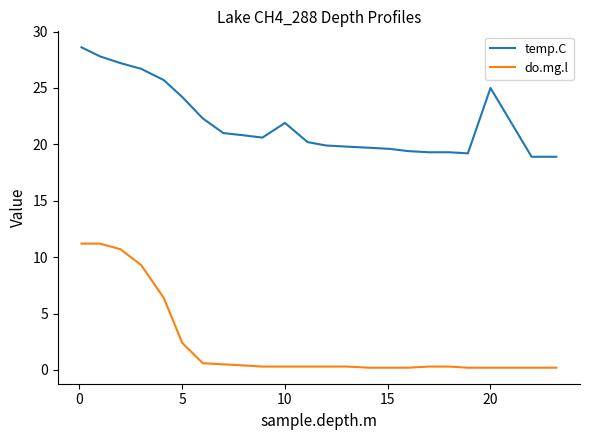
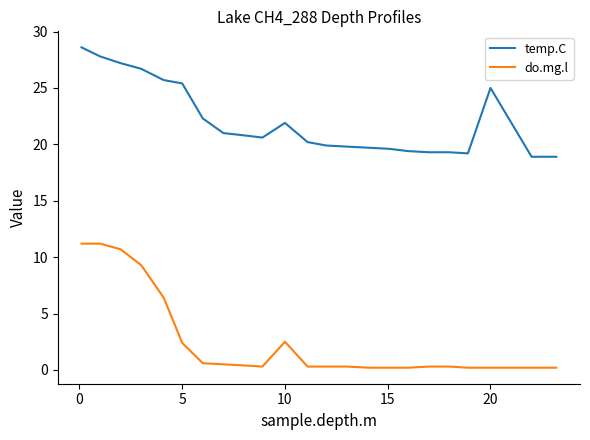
  {
    "temp.C": {
-     "5": 24.2,
+     "5": 25.4,
      "10": 21.9,
      "20": 25.0
    },
    "do.mg.l": {
      "5": 2.4,
-     "10": 0.3,
+     "10": 2.5,
      "20": 0.2
    }
  }
